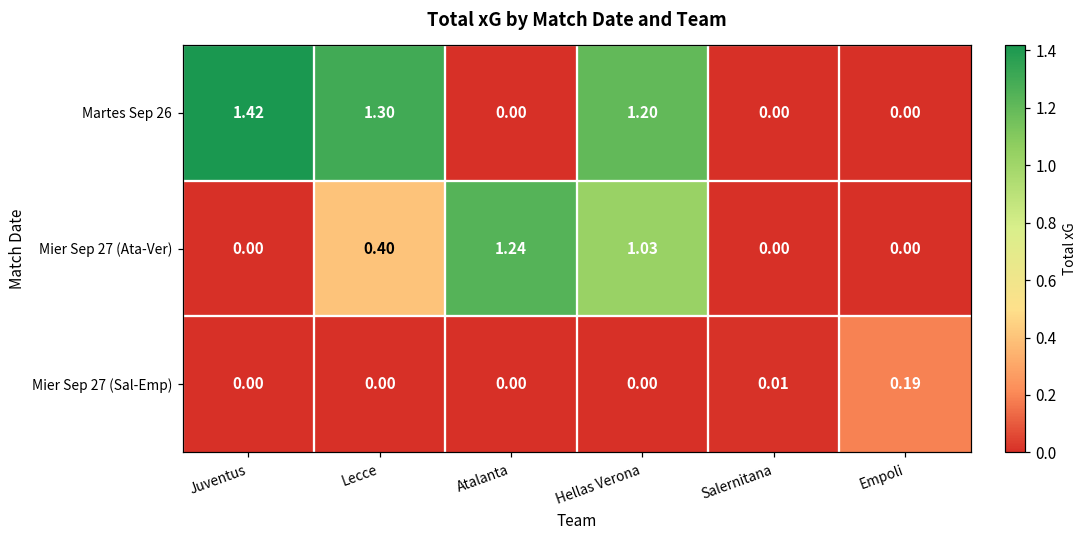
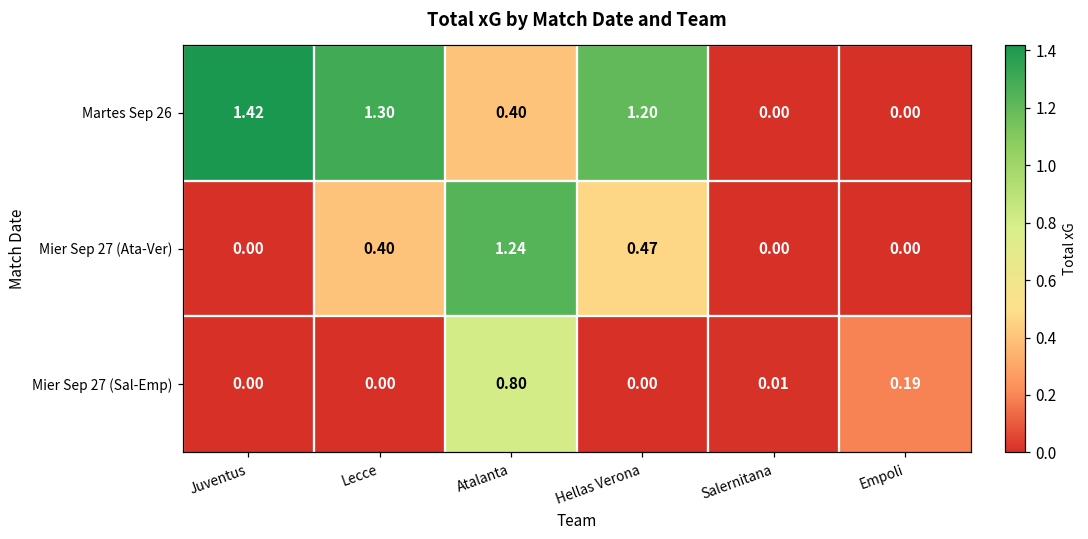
  {
    "Martes Sep 26": {
      "Juventus": 1.42,
      "Lecce": 1.30,
-     "Atalanta": 0.00,
+     "Atalanta": 0.40,
      "Hellas Verona": 1.20,
      "Salernitana": 0.00,
      "Empoli": 0.00
    },
    "Mier Sep 27 (Ata-Ver)": {
      "Juventus": 0.00,
      "Lecce": 0.40,
      "Atalanta": 1.24,
-     "Hellas Verona": 1.03,
+     "Hellas Verona": 0.47,
      "Salernitana": 0.00,
      "Empoli": 0.00
    },
    "Mier Sep 27 (Sal-Emp)": {
      "Juventus": 0.00,
      "Lecce": 0.00,
-     "Atalanta": 0.00,
+     "Atalanta": 0.80,
      "Hellas Verona": 0.00,
      "Salernitana": 0.01,
      "Empoli": 0.19
    }
  }
